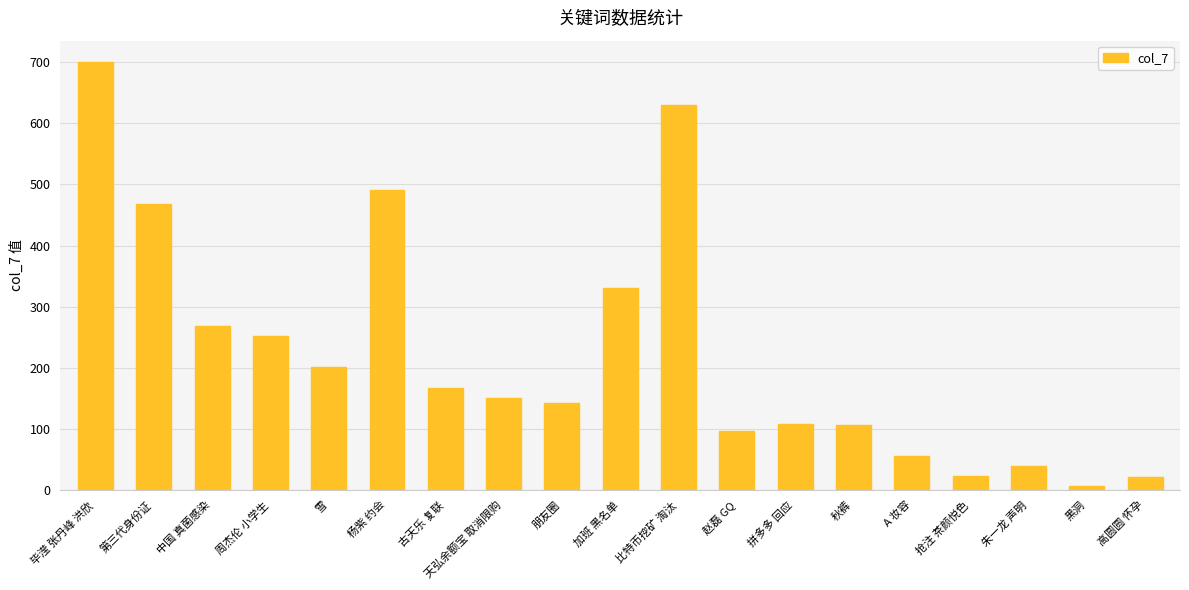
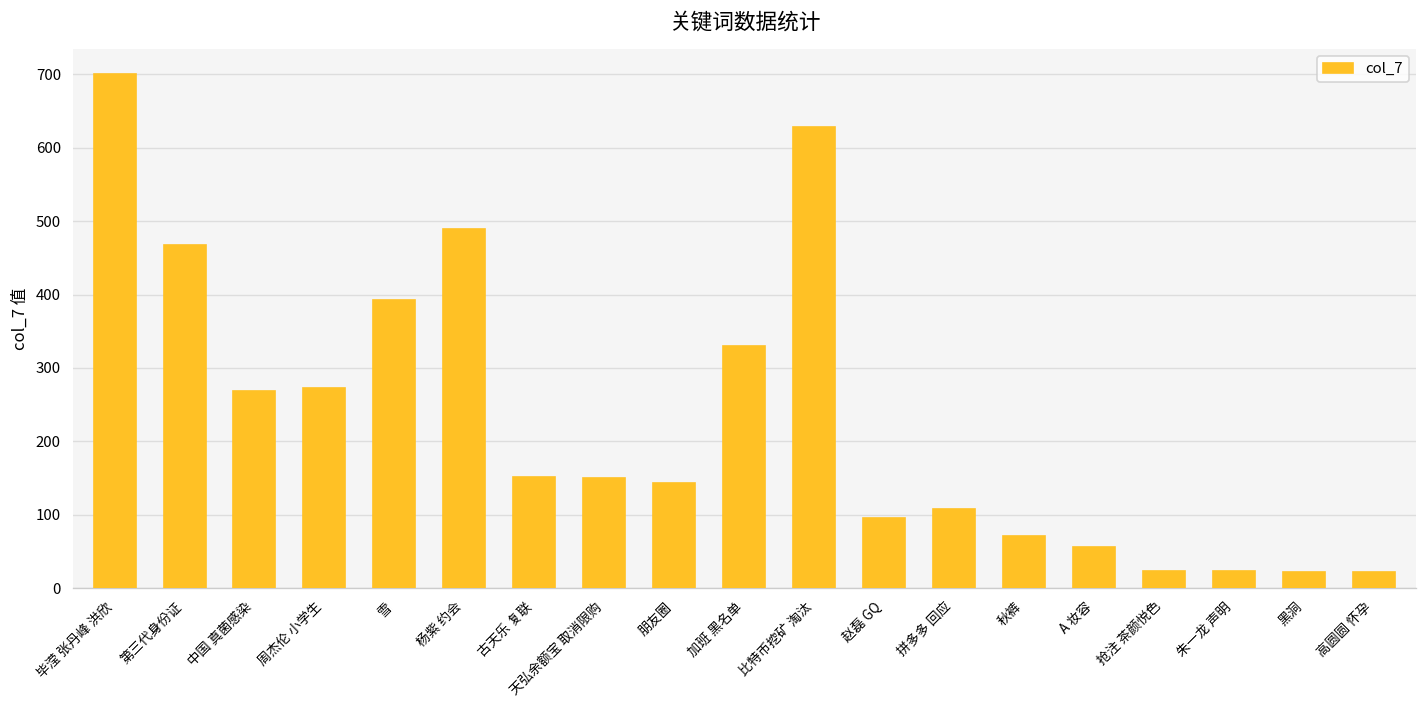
  {
    "毕滢 张丹峰 洪欣": 700,
    "第三代身份证": 470,
    "中国 真菌感染": 270,
-   "周杰伦 小学生": 250,
-   "雪": 200,
+   "周杰伦 小学生": 270,
+   "雪": 390,
    "杨紫 约会": 490,
-   "古天乐 复联": 170,
+   "古天乐 复联": 150,
    "天弘余额宝 取消限购": 150,
    "朋友圈": 140,
    "加班 黑名单": 330,
    "比特币挖矿 淘汰": 630,
    "赵磊 GQ": 100,
    "拼多多 回应": 110,
-   "秋裤": 110,
+   "秋裤": 70,
    "A 妆容": 60,
    "抢注 茶颜悦色": 20,
-   "朱一龙 声明": 40,
-   "黑洞": 10,
+   "朱一龙 声明": 20,
+   "黑洞": 20,
    "高圆圆 怀孕": 20
  }
